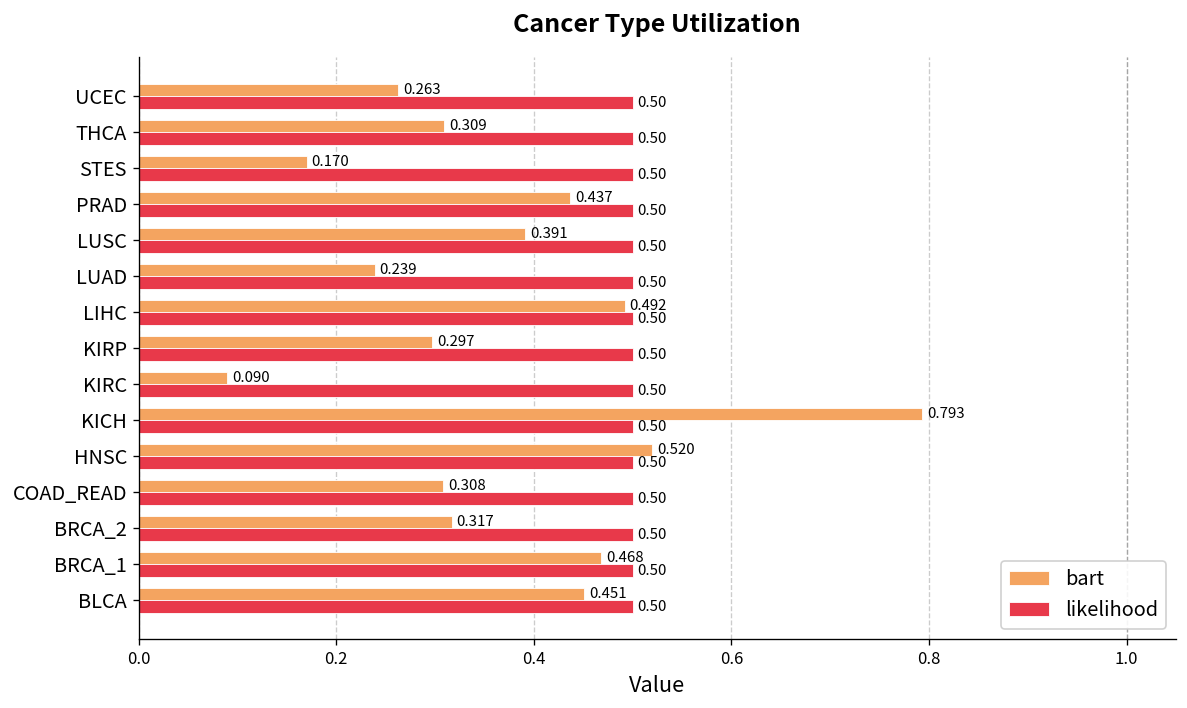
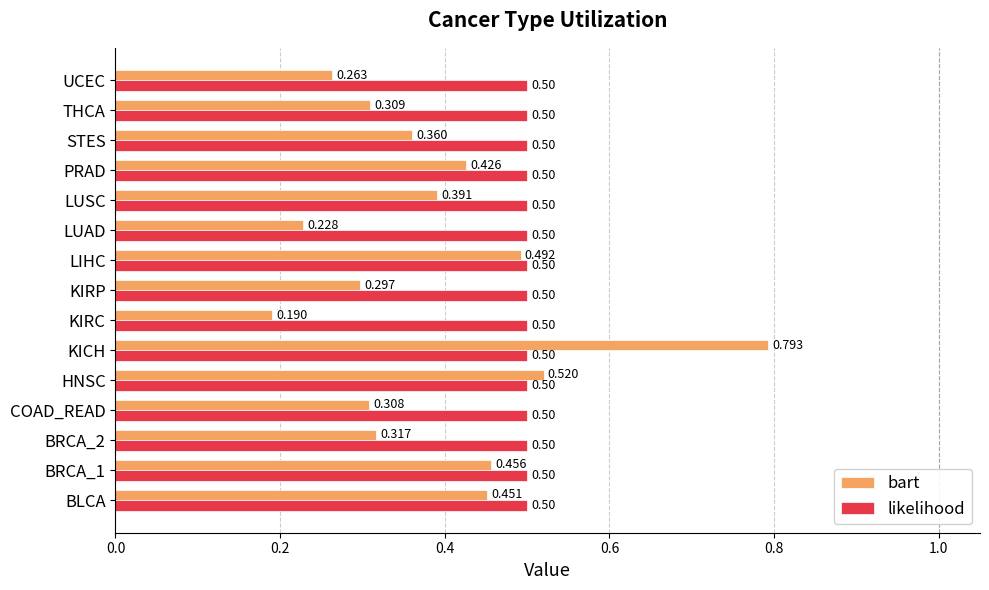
  {
    "bart": {
      "UCEC": 0.263,
      "THCA": 0.309,
-     "STES": 0.170,
-     "PRAD": 0.437,
+     "STES": 0.360,
+     "PRAD": 0.426,
      "LUSC": 0.391,
-     "LUAD": 0.239,
+     "LUAD": 0.228,
      "LIHC": 0.492,
      "KIRP": 0.297,
-     "KIRC": 0.090,
+     "KIRC": 0.190,
      "KICH": 0.793,
      "HNSC": 0.520,
      "COAD_READ": 0.308,
      "BRCA_2": 0.317,
-     "BRCA_1": 0.468,
+     "BRCA_1": 0.456,
      "BLCA": 0.451
    },
    "likelihood": {
      "UCEC": 0.50,
      "THCA": 0.50,
      "STES": 0.50,
      "PRAD": 0.50,
      "LUSC": 0.50,
      "LUAD": 0.50,
      "KIRP": 0.50,
      "KIRC": 0.50,
      "KICH": 0.50,
      "HNSC": 0.50,
      "COAD_READ": 0.50,
      "BRCA_2": 0.50,
      "BRCA_1": 0.50,
      "BLCA": 0.50
    }
  }
